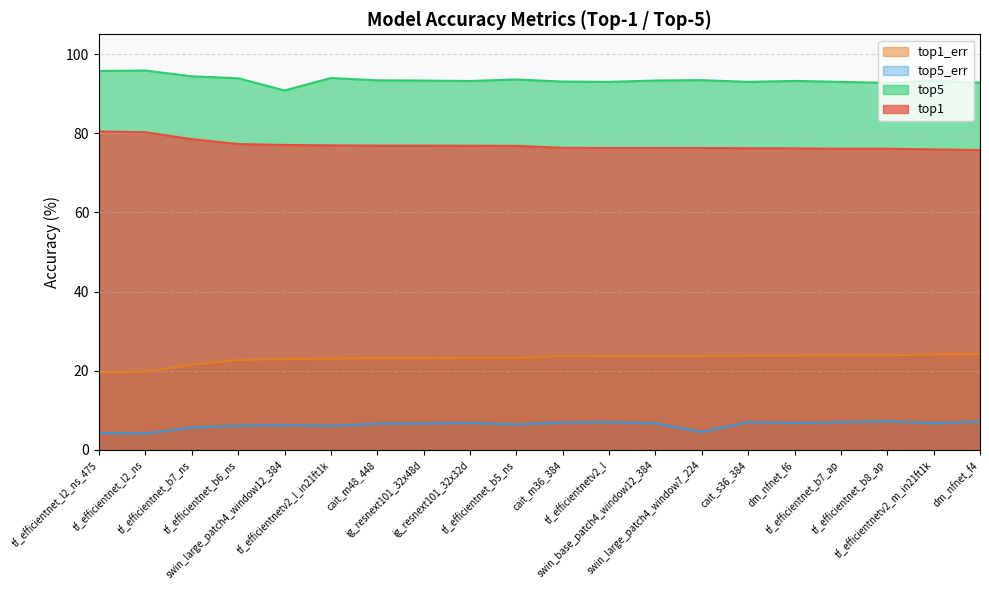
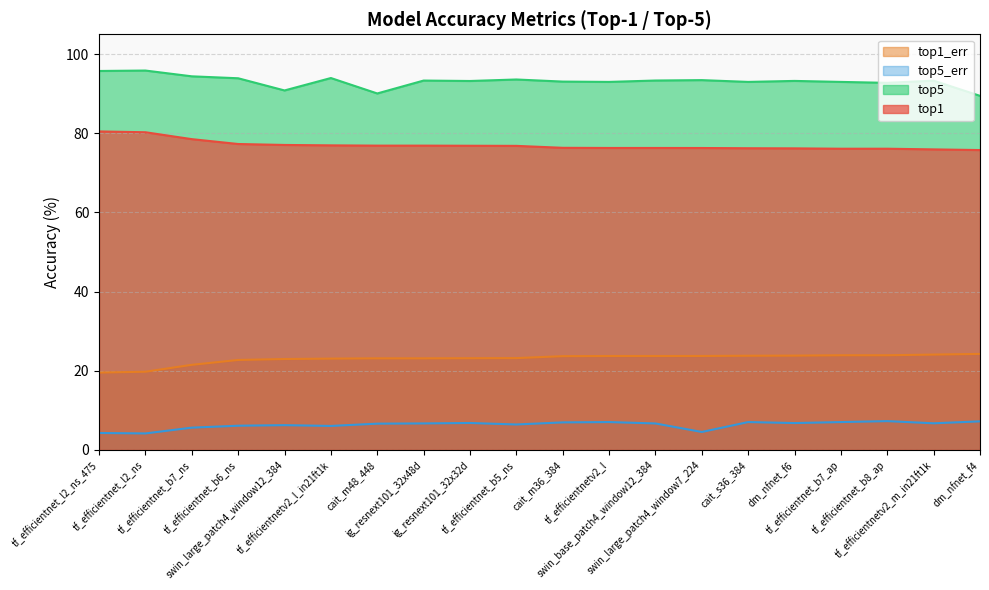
  {
    "top5_err": {
      "tf_efficientnet_l2_ns_475": 4,
      "tf_efficientnet_l2_ns": 4,
      "tf_efficientnet_b7_ns": 6,
      "tf_efficientnet_b6_ns": 6,
      "swin_large_patch4_window12_384": 6,
      "tf_efficientnetv2_l_in21ft1k": 6,
      "cait_m48_448": 7,
      "ig_resnext101_32x48d": 7,
      "ig_resnext101_32x32d": 7,
      "tf_efficientnet_b5_ns": 6,
      "cait_m36_384": 7,
      "tf_efficientnetv2_l": 7,
      "swin_base_patch4_window12_384": 7,
      "swin_large_patch4_window7_224": 5,
      "cait_s36_384": 7,
      "dm_nfnet_f6": 7,
      "tf_efficientnet_b7_ap": 7,
      "tf_efficientnet_b8_ap": 7,
      "tf_efficientnetv2_m_in21ft1k": 7,
      "dm_nfnet_f4": 7
    },
    "top5": {
      "tf_efficientnet_l2_ns_475": 96,
      "tf_efficientnet_l2_ns": 96,
      "tf_efficientnet_b7_ns": 94,
      "tf_efficientnet_b6_ns": 94,
      "swin_large_patch4_window12_384": 91,
      "tf_efficientnetv2_l_in21ft1k": 94,
-     "cait_m48_448": 93,
+     "cait_m48_448": 90,
      "ig_resnext101_32x48d": 93,
      "ig_resnext101_32x32d": 93,
      "tf_efficientnet_b5_ns": 94,
      "cait_m36_384": 93,
      "tf_efficientnetv2_l": 93,
      "swin_base_patch4_window12_384": 93,
      "swin_large_patch4_window7_224": 93,
      "cait_s36_384": 93,
      "dm_nfnet_f6": 93,
      "tf_efficientnet_b7_ap": 93,
-     "dm_nfnet_f4": 93
+     "dm_nfnet_f4": 89
    }
  }
